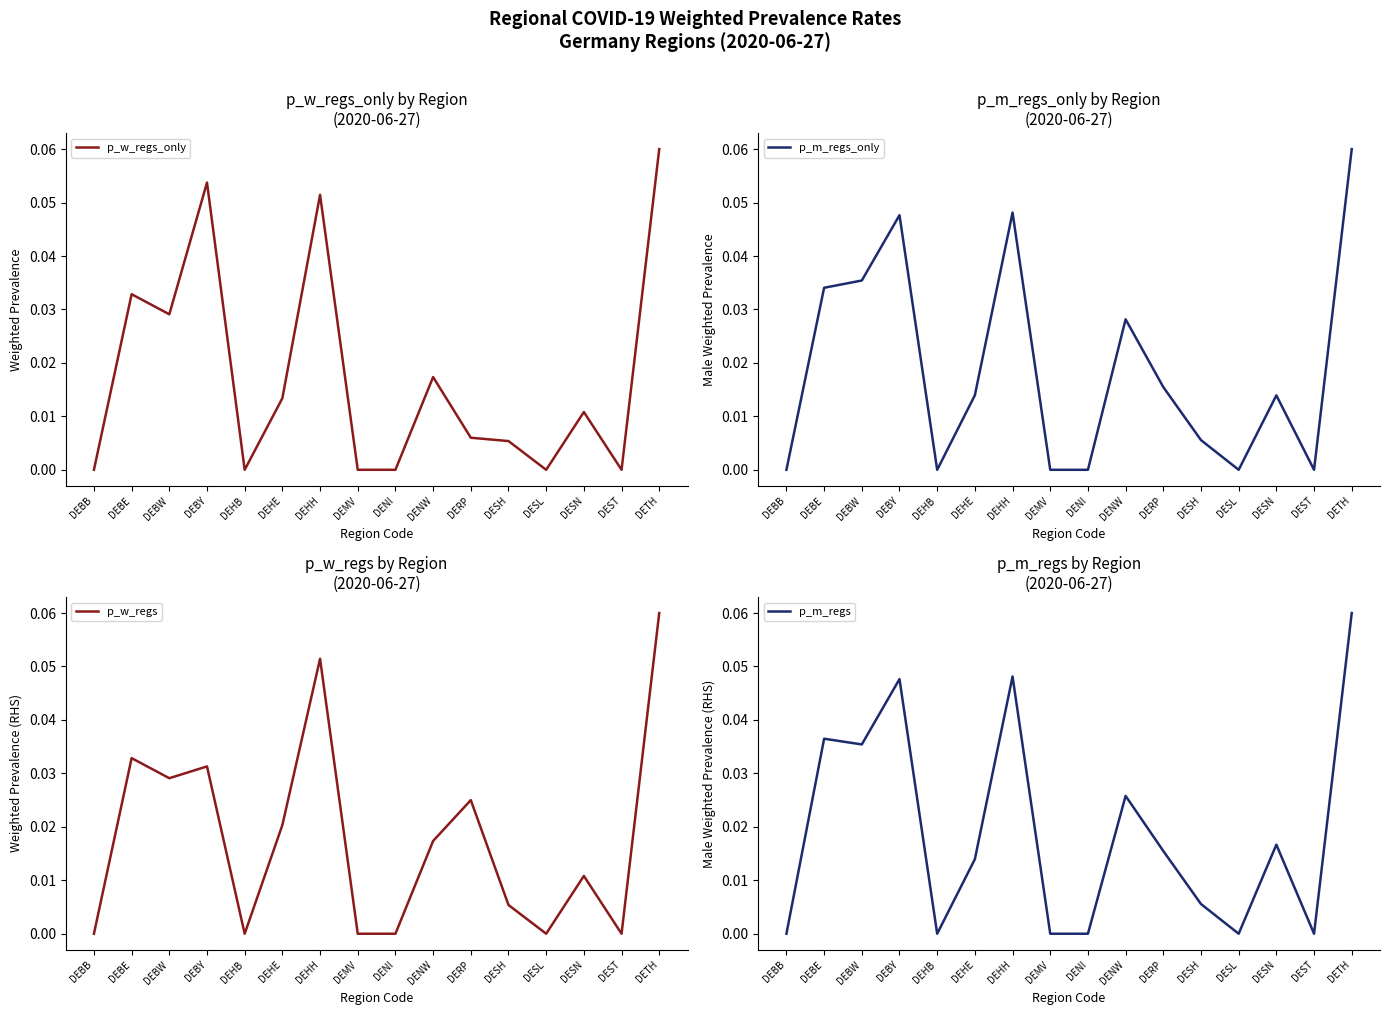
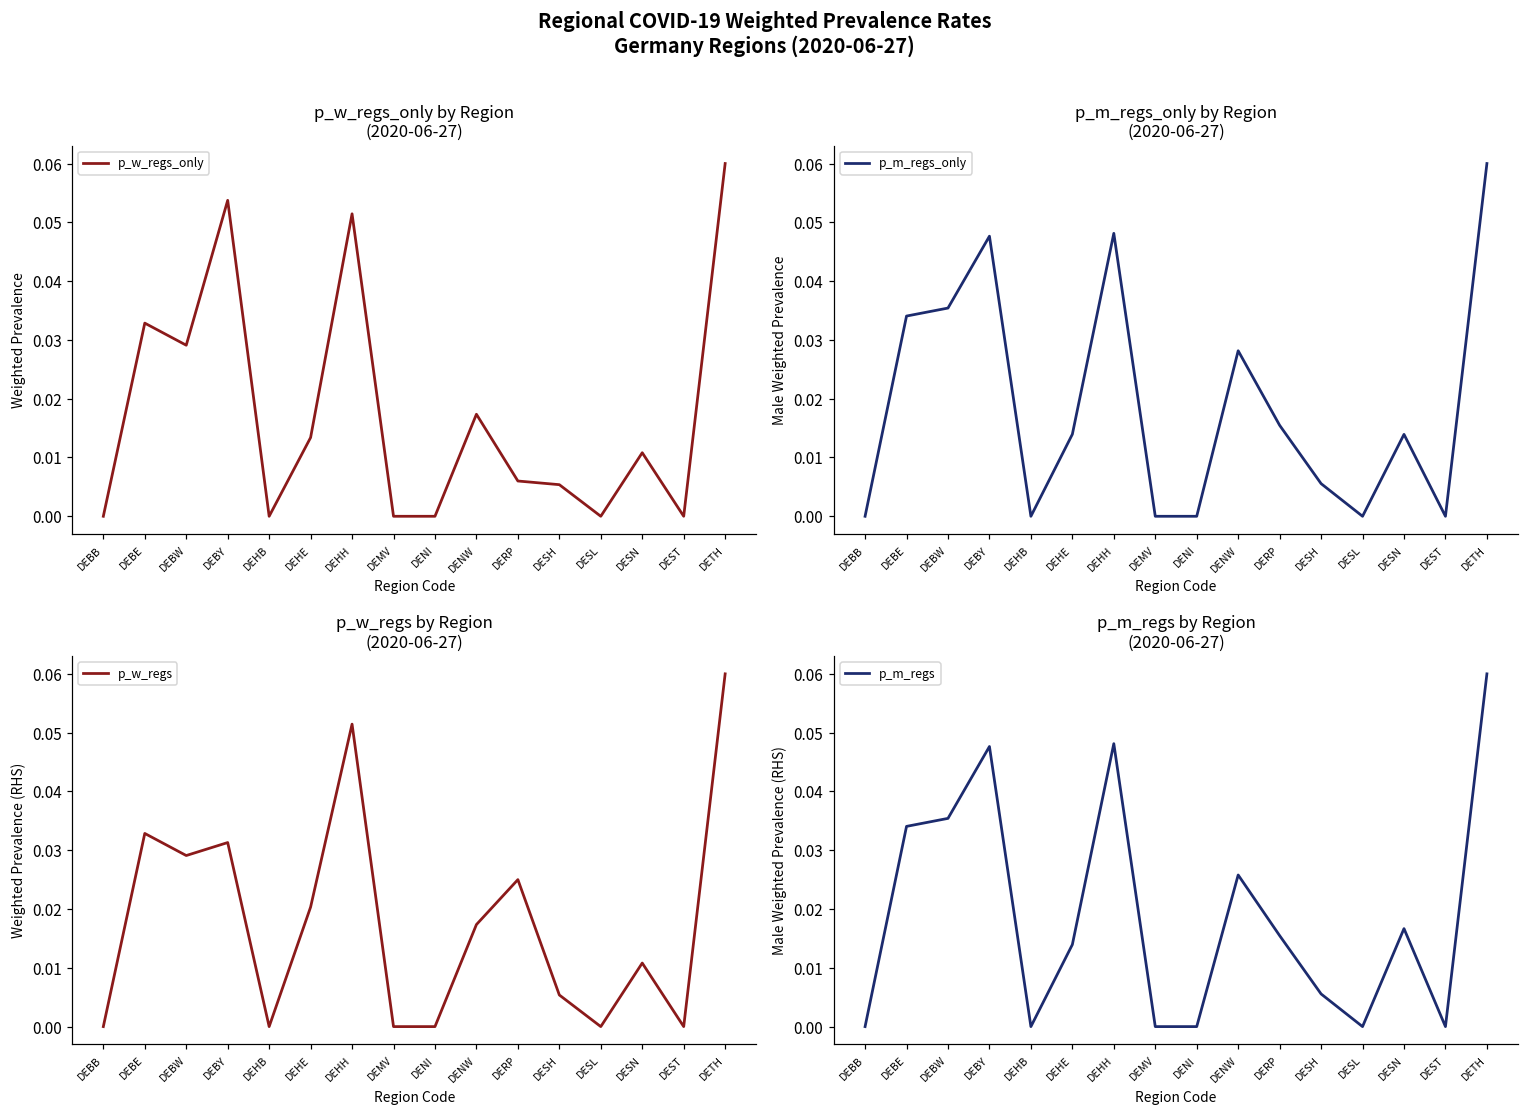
  {
    "p_w_regs_only by Region (2020-06-27)": {
      "DEBB": 0.000,
      "DEBE": 0.033,
      "DEBW": 0.029,
      "DEBY": 0.054,
      "DEHB": 0.000,
      "DEHE": 0.013,
      "DEHH": 0.051,
      "DEMV": 0.000,
      "DENI": 0.000,
      "DENW": 0.017,
      "DERP": 0.006,
      "DESH": 0.005,
      "DESL": 0.000,
      "DESN": 0.011,
      "DEST": 0.000,
      "DETH": 0.060
    },
    "p_m_regs_only by Region (2020-06-27)": {
      "DEBB": 0.000,
      "DEBE": 0.034,
      "DEBW": 0.035,
      "DEBY": 0.048,
      "DEHB": 0.000,
      "DEHE": 0.014,
      "DEHH": 0.048,
      "DEMV": 0.000,
      "DENI": 0.000,
      "DENW": 0.028,
      "DERP": 0.015,
      "DESH": 0.006,
      "DESL": 0.000,
      "DESN": 0.014,
      "DEST": 0.000,
      "DETH": 0.060
    },
    "p_w_regs by Region (2020-06-27)": {
      "DEBB": 0.000,
      "DEBE": 0.033,
      "DEBW": 0.029,
      "DEBY": 0.031,
      "DEHB": 0.000,
      "DEHE": 0.020,
      "DEHH": 0.051,
      "DEMV": 0.000,
      "DENI": 0.000,
      "DENW": 0.017,
      "DERP": 0.025,
      "DESH": 0.005,
      "DESL": 0.000,
      "DESN": 0.011,
      "DEST": 0.000,
      "DETH": 0.060
    },
    "p_m_regs by Region (2020-06-27)": {
      "DEBB": 0.000,
-     "DEBE": 0.036,
+     "DEBE": 0.034,
      "DEBW": 0.035,
      "DEBY": 0.048,
      "DEHB": 0.000,
      "DEHE": 0.014,
      "DEHH": 0.048,
      "DEMV": 0.000,
      "DENI": 0.000,
      "DENW": 0.026,
      "DERP": 0.015,
      "DESH": 0.006,
      "DESL": 0.000,
      "DESN": 0.017,
      "DEST": 0.000,
      "DETH": 0.060
    }
  }
